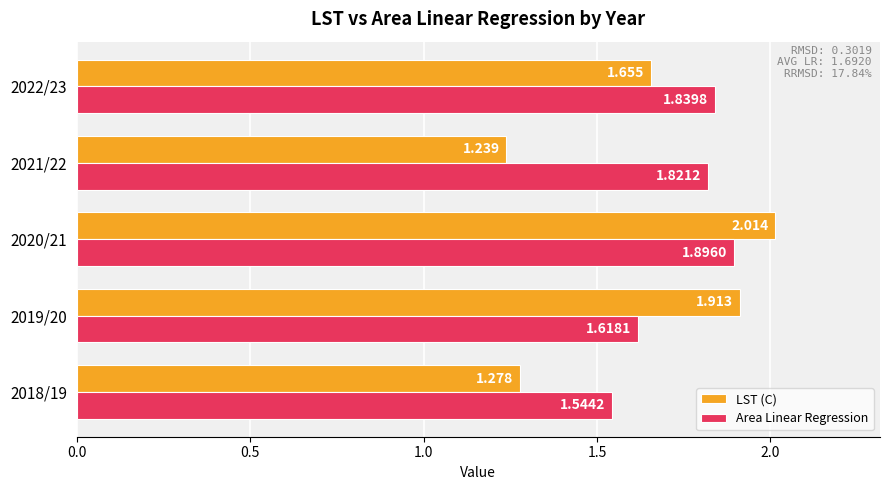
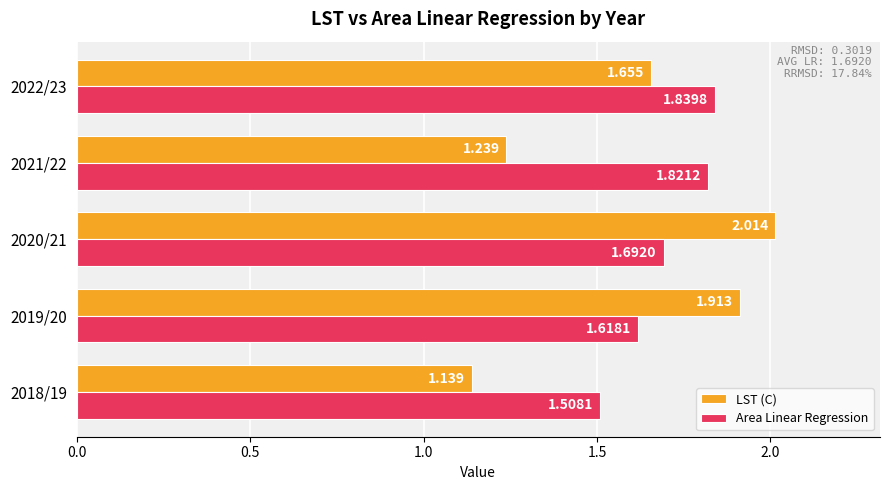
  {
    "LST (C)": {
      "2022/23": 1.655,
      "2021/22": 1.239,
      "2020/21": 2.014,
      "2019/20": 1.913,
-     "2018/19": 1.278
+     "2018/19": 1.139
    },
    "Area Linear Regression": {
      "2022/23": 1.8398,
      "2021/22": 1.8212,
-     "2020/21": 1.8960,
+     "2020/21": 1.6920,
      "2019/20": 1.6181,
-     "2018/19": 1.5442
+     "2018/19": 1.5081
    }
  }
